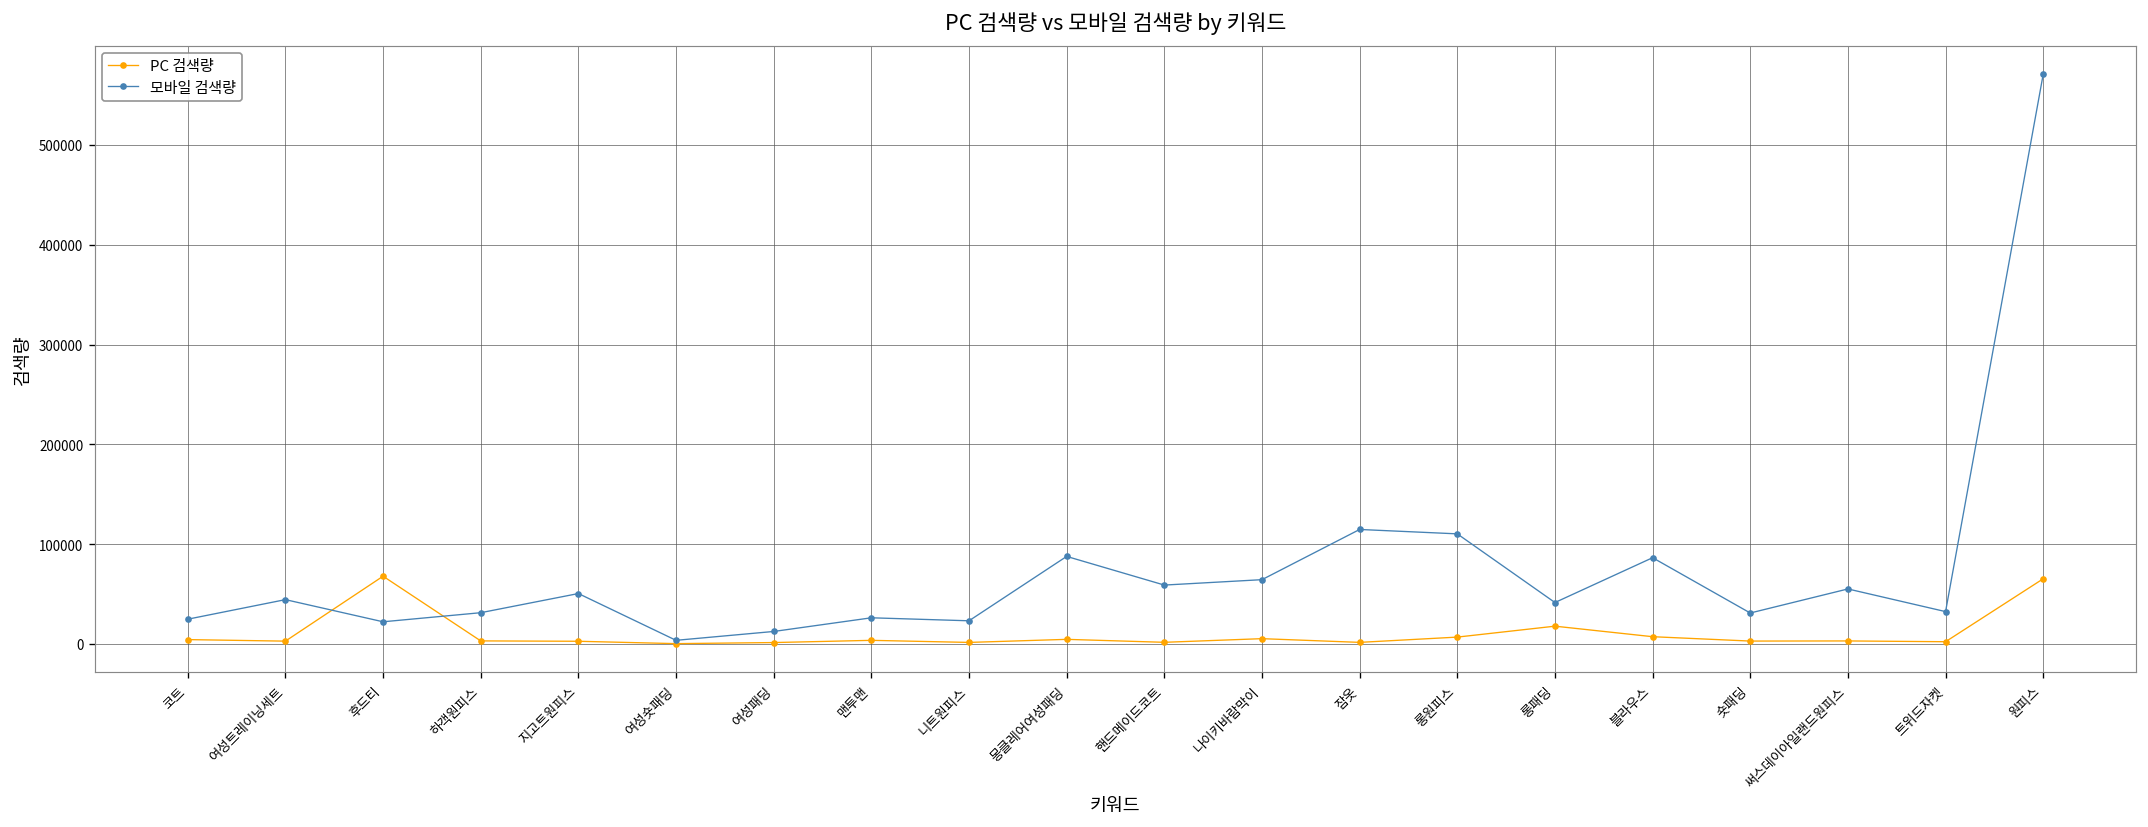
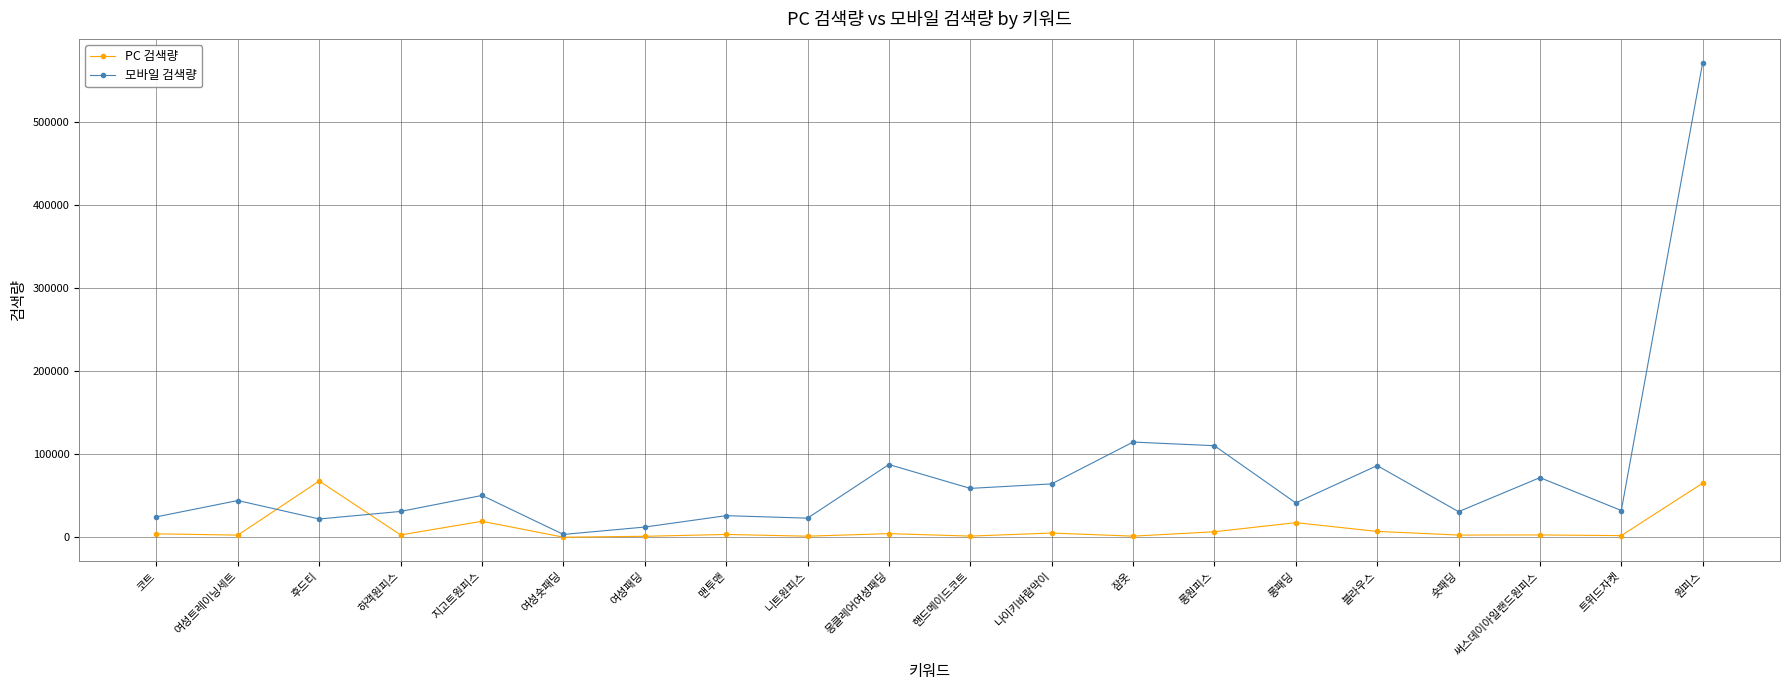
  {
    "PC 검색량": {
      "코트": 0,
      "여성트레이닝세트": 0,
      "후드티": 70000,
      "하객원피스": 0,
-     "지고트원피스": 0,
+     "지고트원피스": 20000,
      "여성숏패딩": 0,
      "여성패딩": 0,
      "맨투맨": 0,
      "니트원피스": 0,
      "몽클레어여성패딩": 0,
      "핸드메이드코트": 0,
      "나이키바람막이": 10000,
      "잠옷": 0,
      "롱원피스": 10000,
      "롱패딩": 20000,
      "블라우스": 10000,
      "숏패딩": 0,
      "써스데이아일랜드원피스": 0,
      "트위드자켓": 0,
      "원피스": 70000
    },
    "모바일 검색량": {
      "코트": 20000,
      "여성트레이닝세트": 40000,
      "후드티": 20000,
      "하객원피스": 30000,
      "지고트원피스": 50000,
      "여성숏패딩": 0,
      "여성패딩": 10000,
      "맨투맨": 30000,
      "니트원피스": 20000,
      "몽클레어여성패딩": 90000,
      "핸드메이드코트": 60000,
      "나이키바람막이": 60000,
      "잠옷": 110000,
      "롱원피스": 110000,
      "롱패딩": 40000,
      "블라우스": 90000,
      "숏패딩": 30000,
-     "써스데이아일랜드원피스": 60000,
+     "써스데이아일랜드원피스": 70000,
      "트위드자켓": 30000,
      "원피스": 570000
    }
  }
